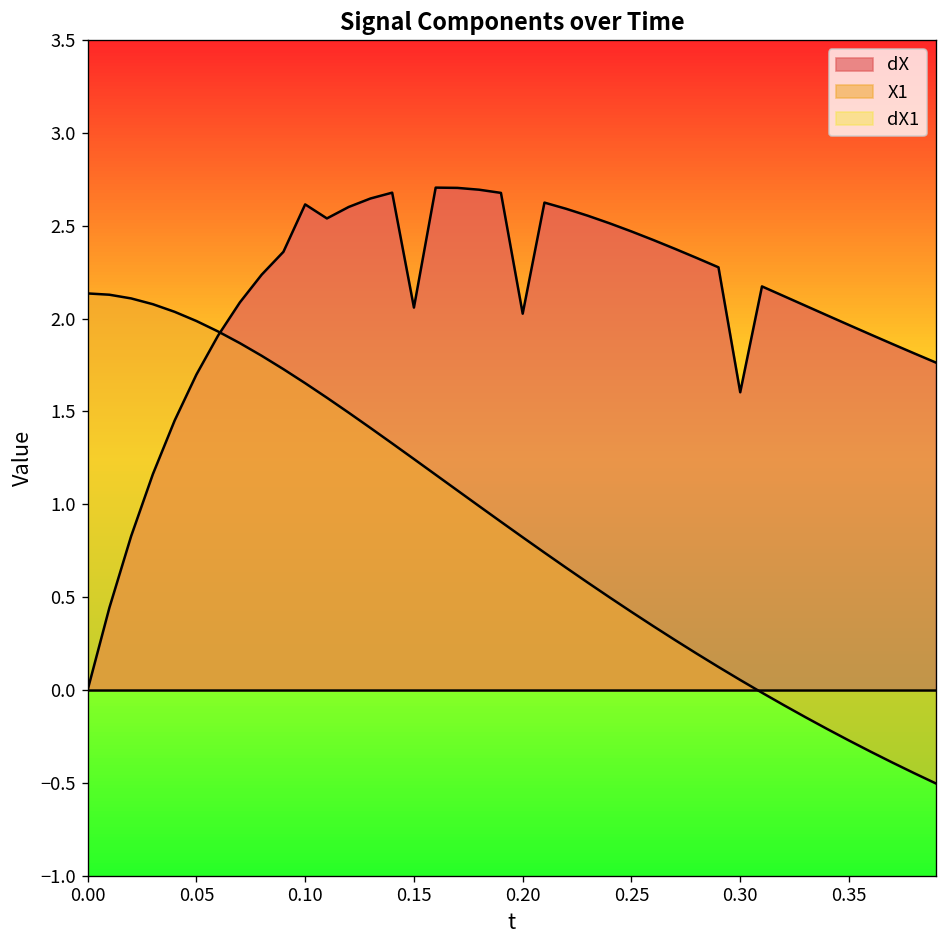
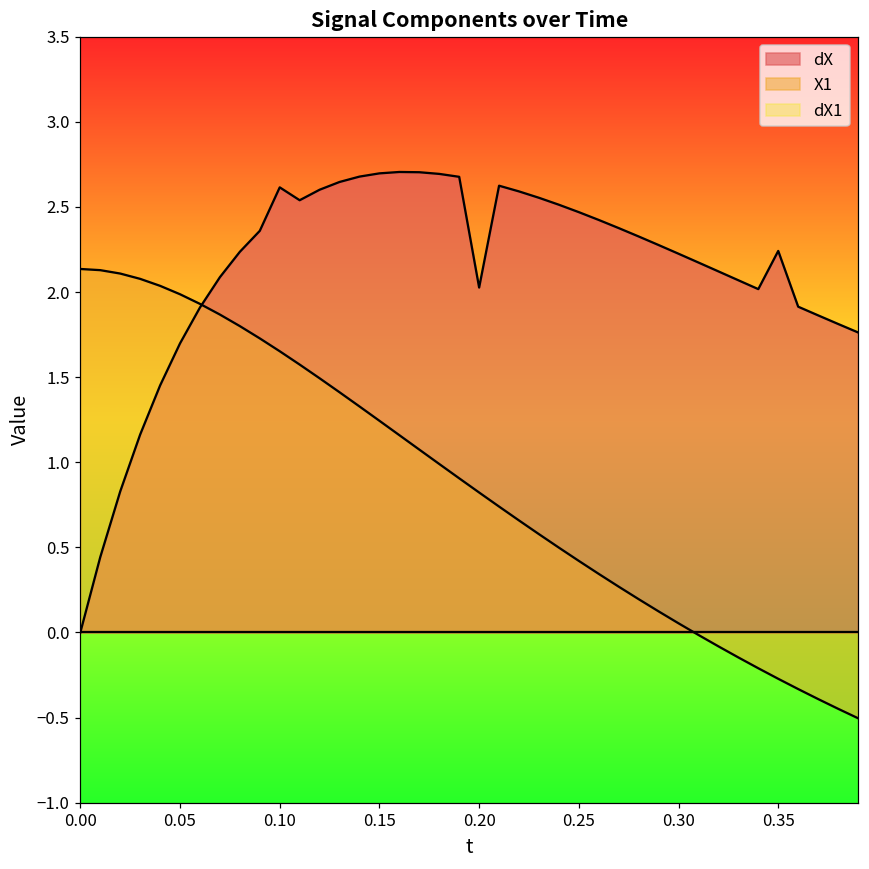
  {
    "dX": {
      "0.05": 1.70,
      "0.10": 2.61,
-     "0.15": 2.06,
+     "0.15": 2.70,
      "0.20": 2.03,
      "0.25": 2.47,
-     "0.30": 1.60,
-     "0.35": 1.97
+     "0.30": 2.22,
+     "0.35": 2.24
    }
  }
